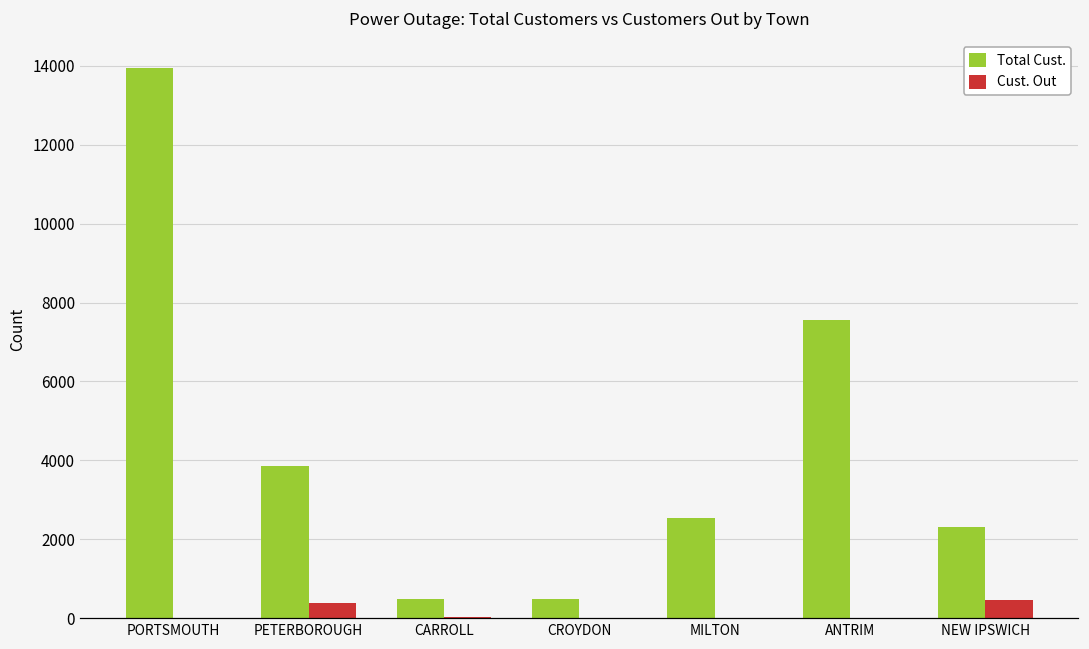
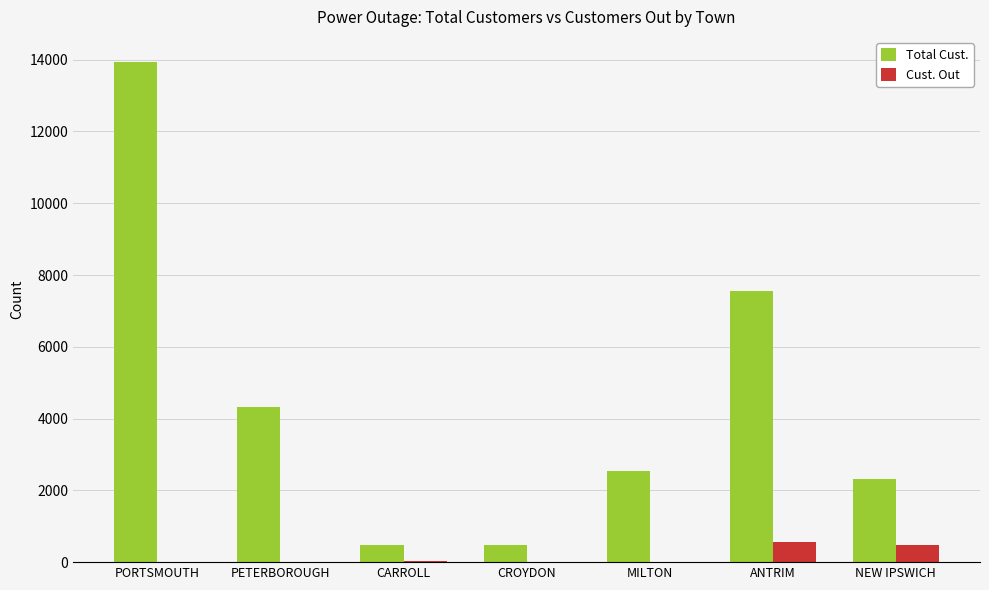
  {
    "Total Cust.": {
      "PORTSMOUTH": 13900,
-     "PETERBOROUGH": 3900,
+     "PETERBOROUGH": 4300,
      "CARROLL": 500,
      "CROYDON": 500,
      "MILTON": 2500,
      "ANTRIM": 7600,
      "NEW IPSWICH": 2300
    },
    "Cust. Out": {
-     "PETERBOROUGH": 400,
-     "ANTRIM": 0,
+     "PETERBOROUGH": 0,
+     "ANTRIM": 500,
      "NEW IPSWICH": 500
    }
  }
